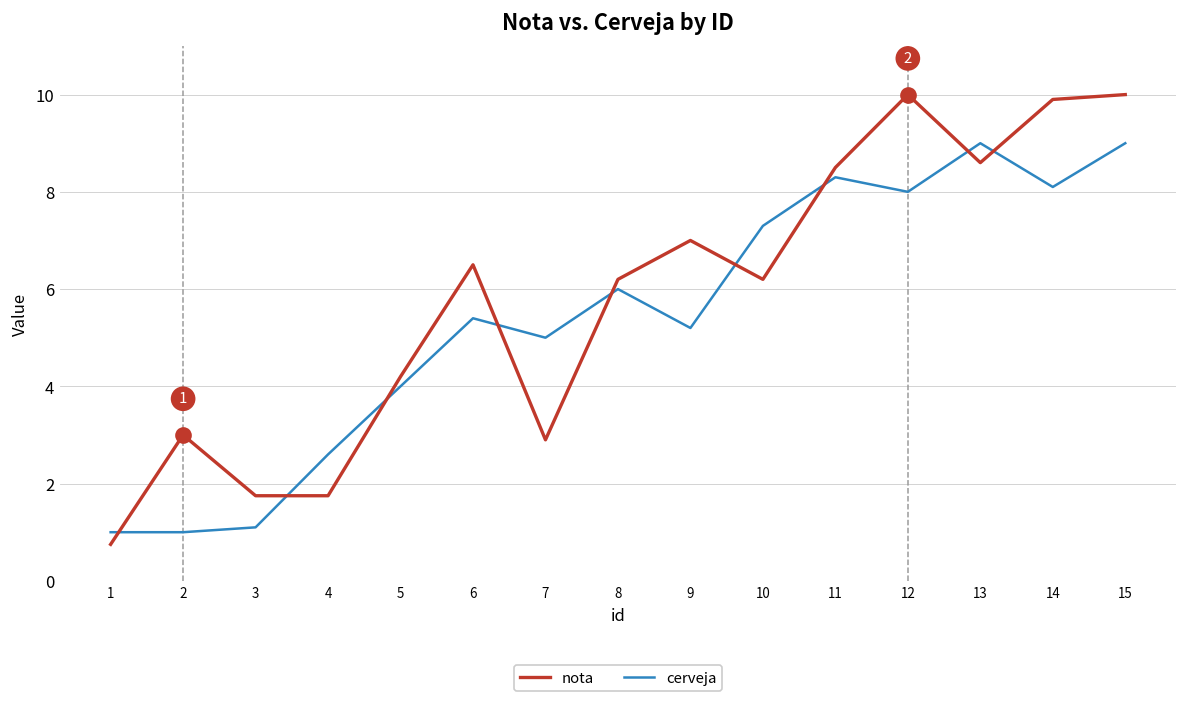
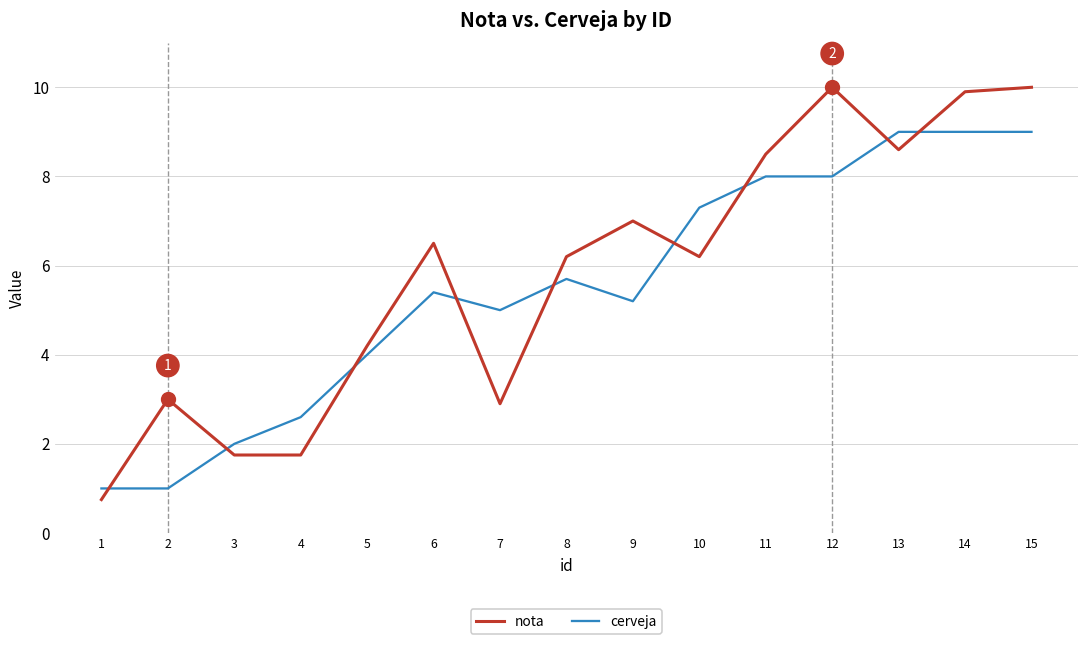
  {
    "cerveja": {
      "1": 1.0,
      "2": 1.0,
-     "3": 1.1,
+     "3": 2.0,
      "4": 2.6,
      "5": 4.0,
      "6": 5.4,
      "7": 5.0,
-     "8": 6.0,
+     "8": 5.7,
      "9": 5.2,
      "10": 7.3,
-     "11": 8.3,
+     "11": 8.0,
      "12": 8.0,
      "13": 9.0,
-     "14": 8.1,
+     "14": 9.0,
      "15": 9.0
    }
  }
